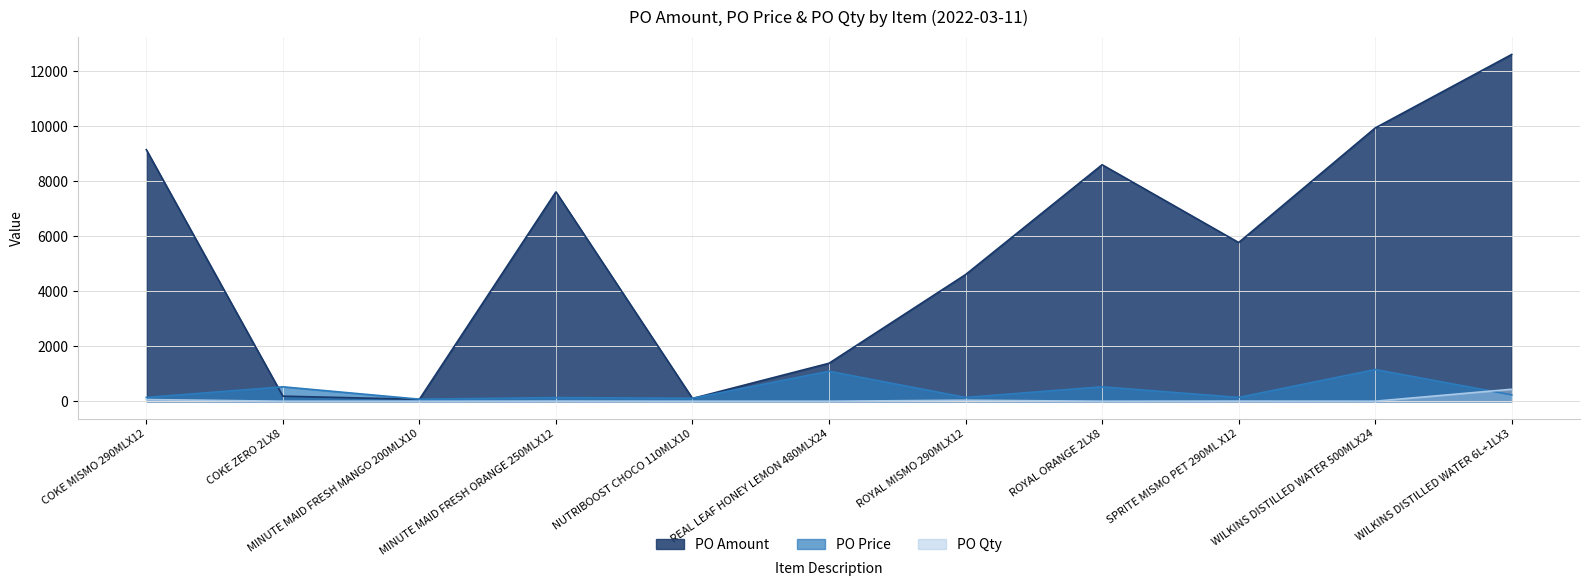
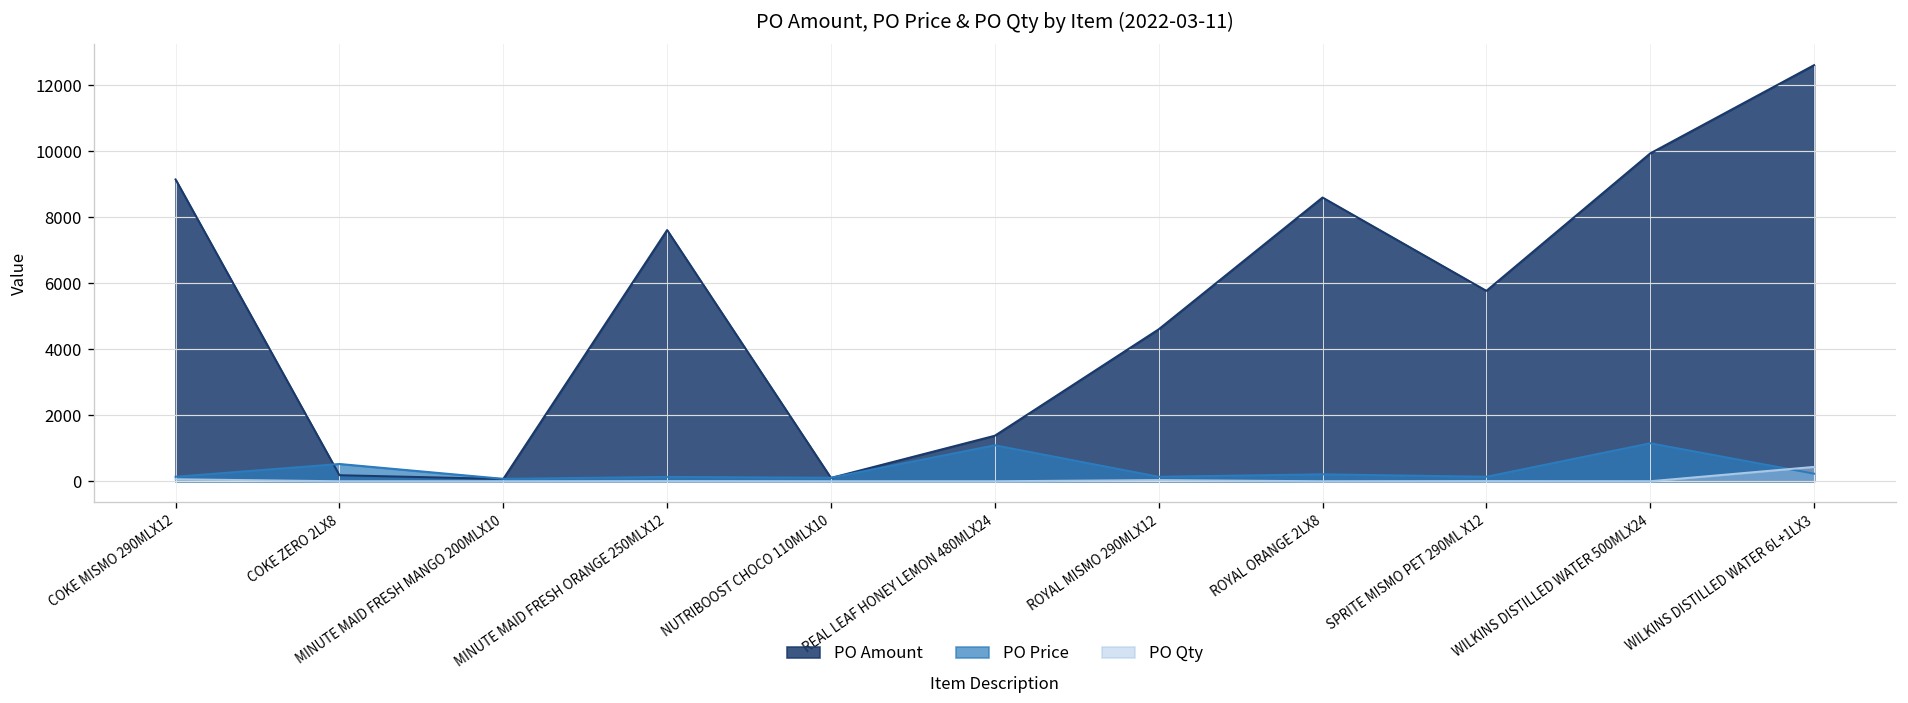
  {
    "PO Amount": {
      "COKE MISMO 290MLX12": 9100,
      "COKE ZERO 2LX8": 200,
      "MINUTE MAID FRESH ORANGE 250MLX12": 7600,
      "REAL LEAF HONEY LEMON 480MLX24": 1400,
      "ROYAL MISMO 290MLX12": 4600,
      "ROYAL ORANGE 2LX8": 8600,
      "SPRITE MISMO PET 290ML X12": 5800,
      "WILKINS DISTILLED WATER 500MLX24": 9900,
      "WILKINS DISTILLED WATER 6L+1LX3": 12600
    },
    "PO Price": {
      "COKE ZERO 2LX8": 500,
      "MINUTE MAID FRESH ORANGE 250MLX12": 100,
      "REAL LEAF HONEY LEMON 480MLX24": 1100,
      "ROYAL MISMO 290MLX12": 100,
-     "ROYAL ORANGE 2LX8": 500,
+     "ROYAL ORANGE 2LX8": 200,
      "SPRITE MISMO PET 290ML X12": 100,
      "WILKINS DISTILLED WATER 500MLX24": 1200,
      "WILKINS DISTILLED WATER 6L+1LX3": 200
    },
    "PO Qty": {
      "COKE ZERO 2LX8": 0,
      "MINUTE MAID FRESH ORANGE 250MLX12": 0,
      "NUTRIBOOST CHOCO 110MLX10": 0,
      "REAL LEAF HONEY LEMON 480MLX24": 0,
      "ROYAL MISMO 290MLX12": 0,
      "ROYAL ORANGE 2LX8": 0,
      "SPRITE MISMO PET 290ML X12": 0,
      "WILKINS DISTILLED WATER 500MLX24": 0,
      "WILKINS DISTILLED WATER 6L+1LX3": 400
    }
  }
